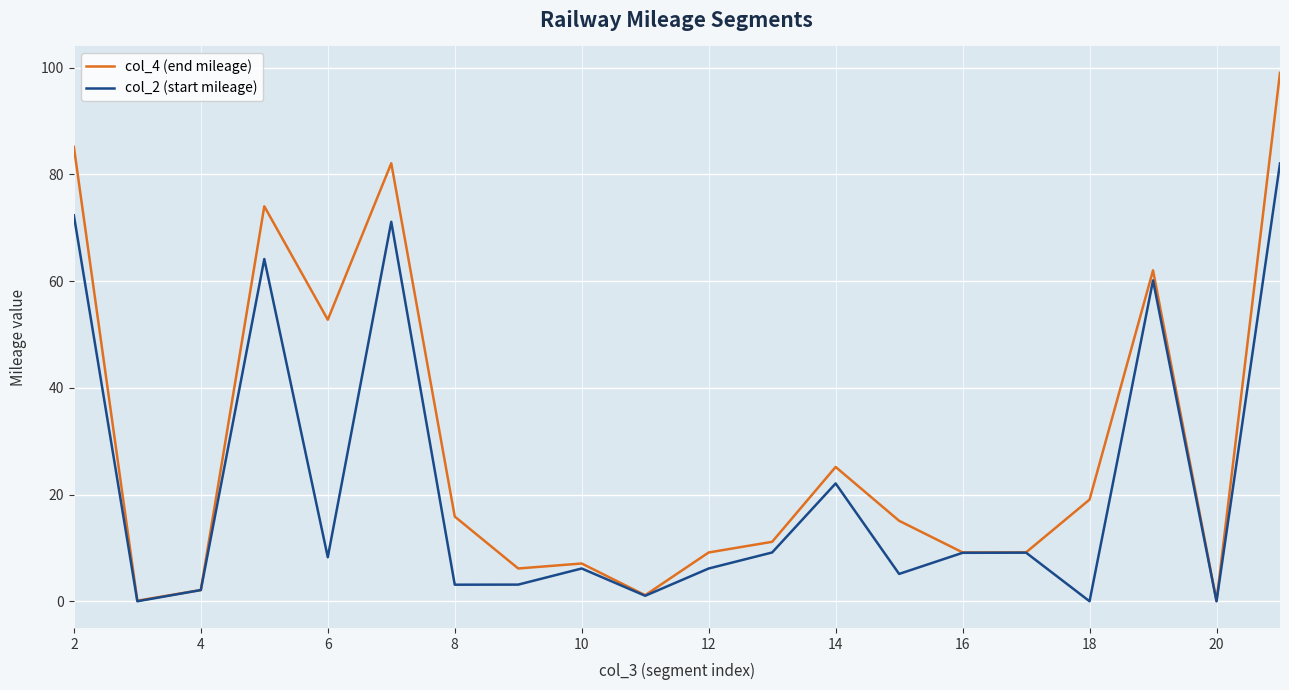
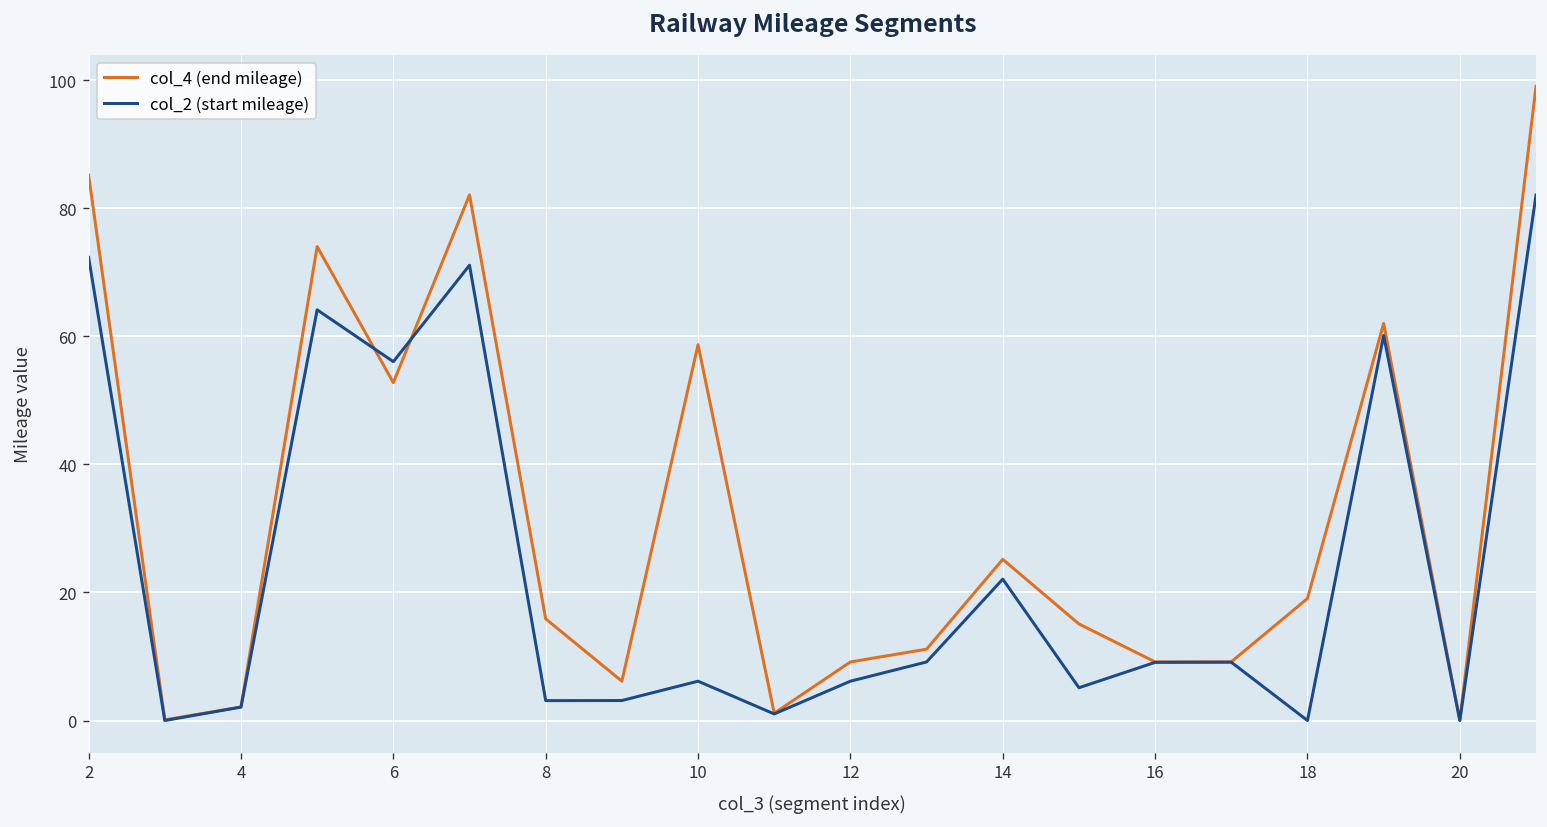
  {
    "col_4 (end mileage)": {
      "2": 85,
      "6": 53,
      "8": 16,
-     "10": 7,
+     "10": 59,
      "12": 9,
      "14": 25,
      "18": 19
    },
    "col_2 (start mileage)": {
      "2": 72,
-     "6": 8,
+     "6": 56,
      "8": 3,
      "10": 6,
      "12": 6,
      "14": 22,
      "18": 0
    }
  }
